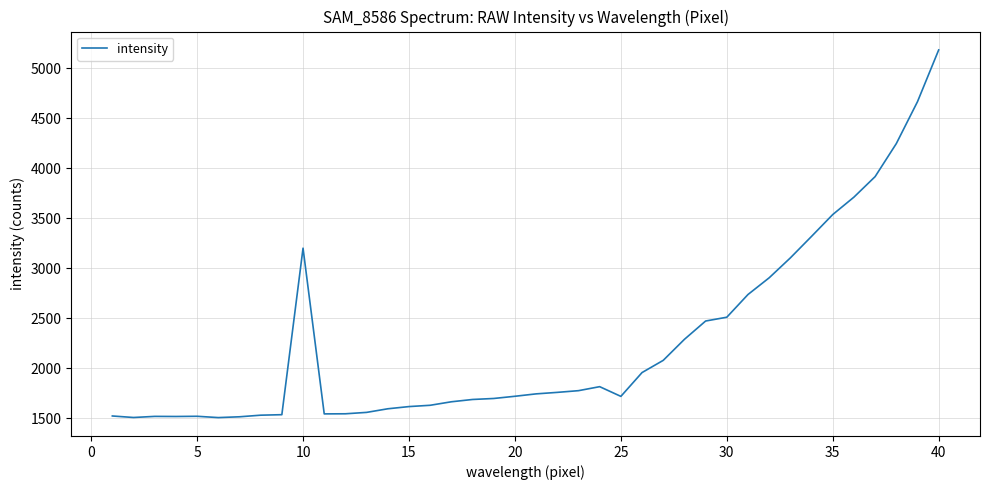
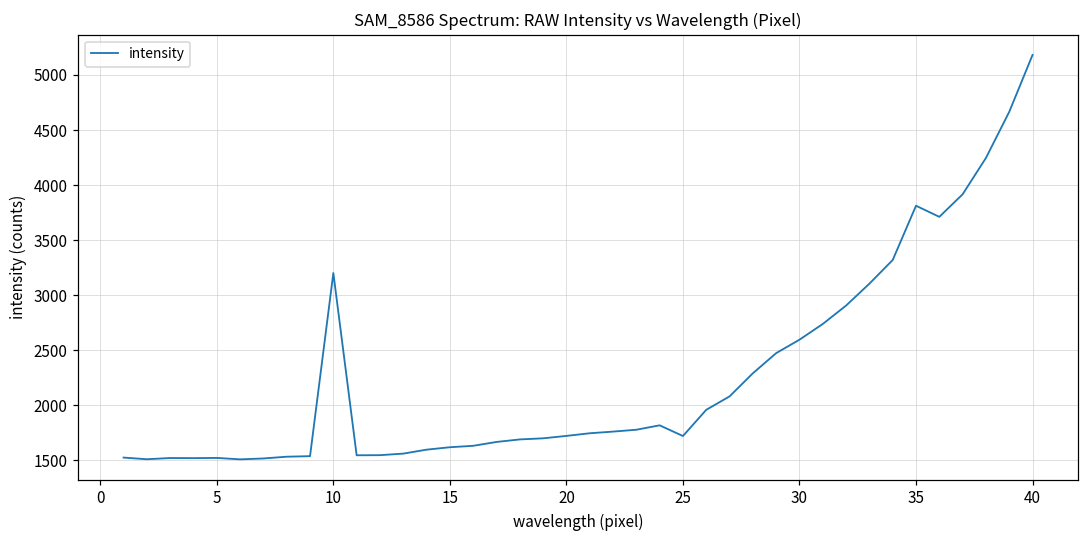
  {
    "5": 1520,
    "10": 3200,
    "15": 1620,
    "20": 1720,
    "25": 1720,
-   "30": 2510,
-   "35": 3540,
+   "30": 2600,
+   "35": 3810,
    "40": 5180
  }
